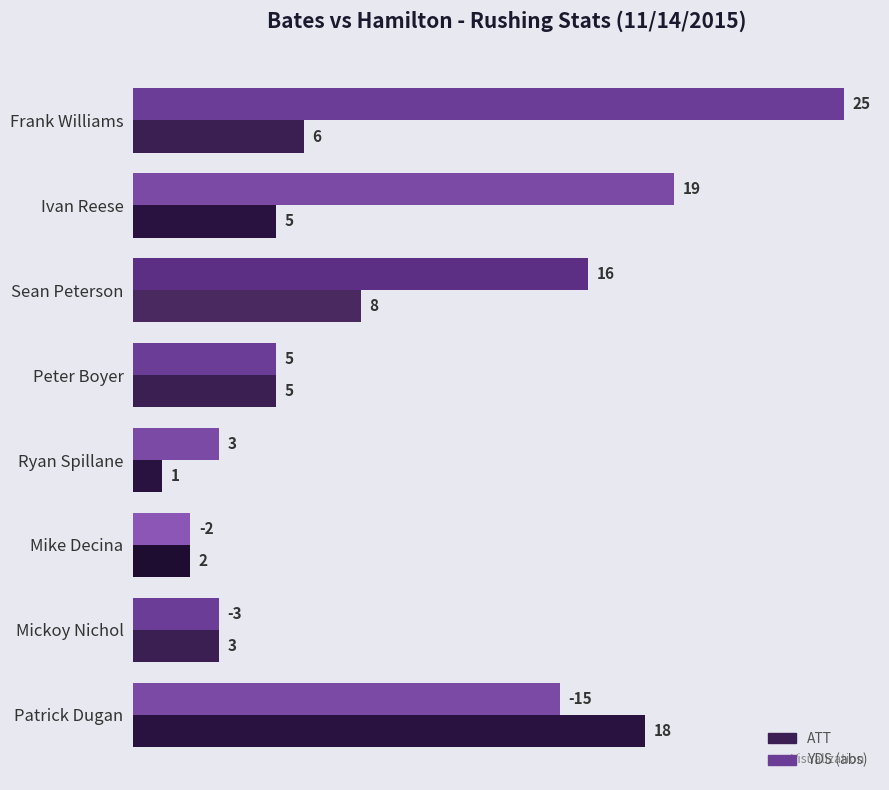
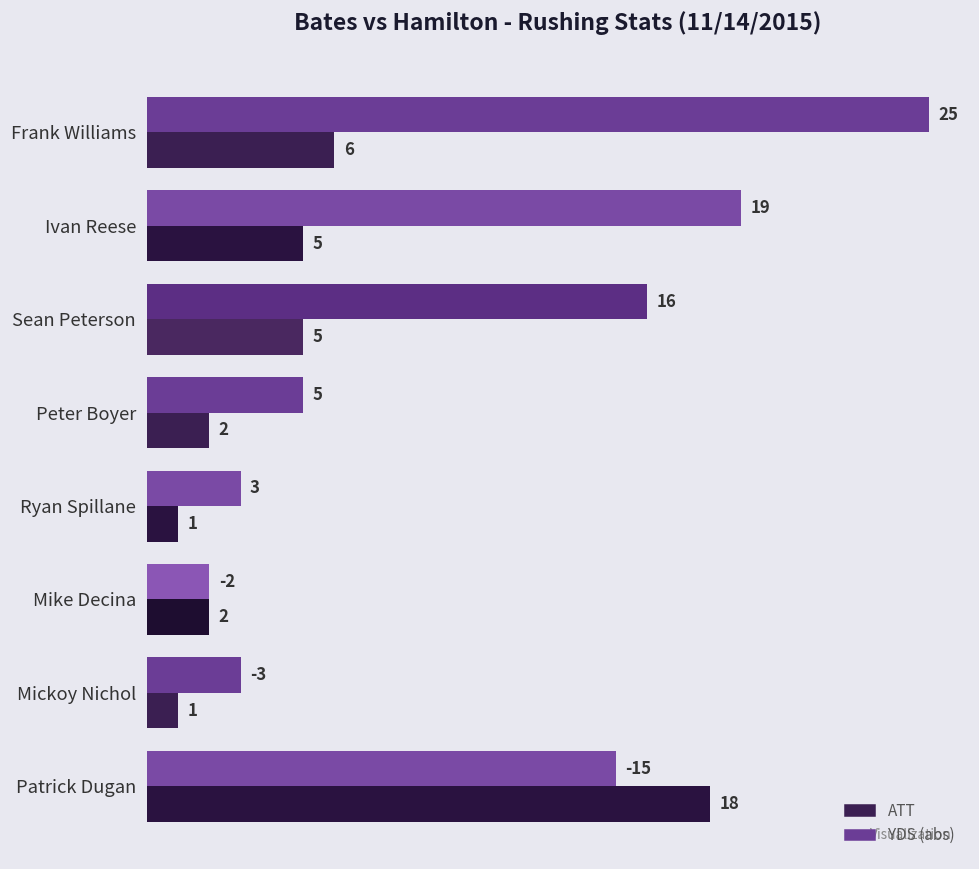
  {
    "ATT": {
      "Frank Williams": 6,
      "Ivan Reese": 5,
-     "Sean Peterson": 8,
-     "Peter Boyer": 5,
+     "Sean Peterson": 5,
+     "Peter Boyer": 2,
      "Ryan Spillane": 1,
      "Mike Decina": 2,
-     "Mickoy Nichol": 3,
+     "Mickoy Nichol": 1,
      "Patrick Dugan": 18
    },
    "YDS (abs)": {
      "Frank Williams": 25,
      "Ivan Reese": 19,
      "Sean Peterson": 16,
      "Peter Boyer": 5,
      "Ryan Spillane": 3
    }
  }
